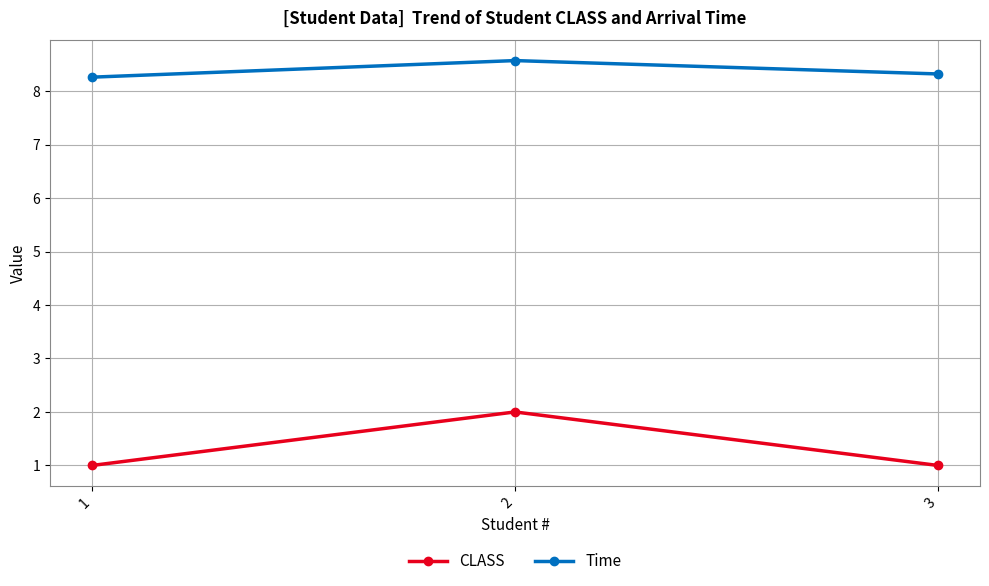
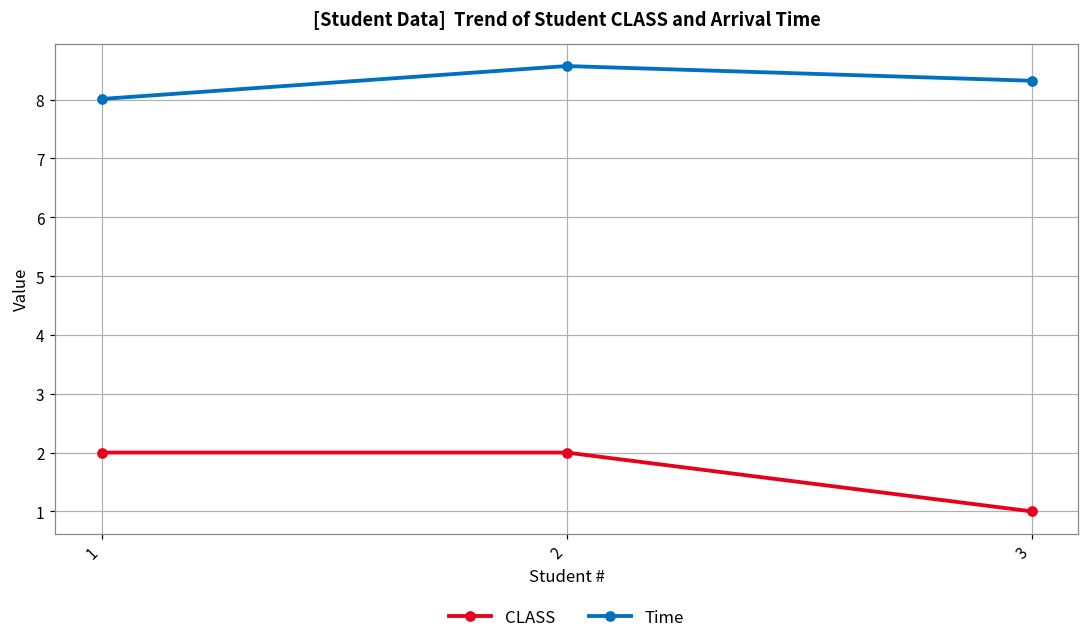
  {
    "CLASS": {
-     "1": 1,
+     "1": 2,
      "2": 2,
      "3": 1
    },
    "Time": {
-     "1": 8.3,
+     "1": 8.0,
      "2": 8.6,
      "3": 8.3
    }
  }
